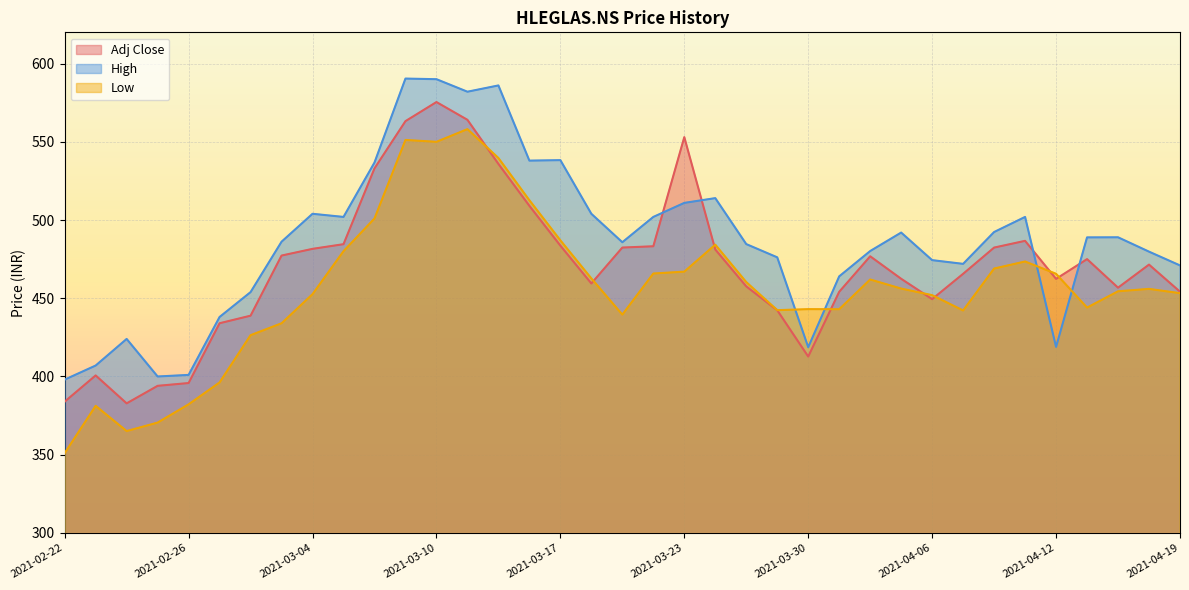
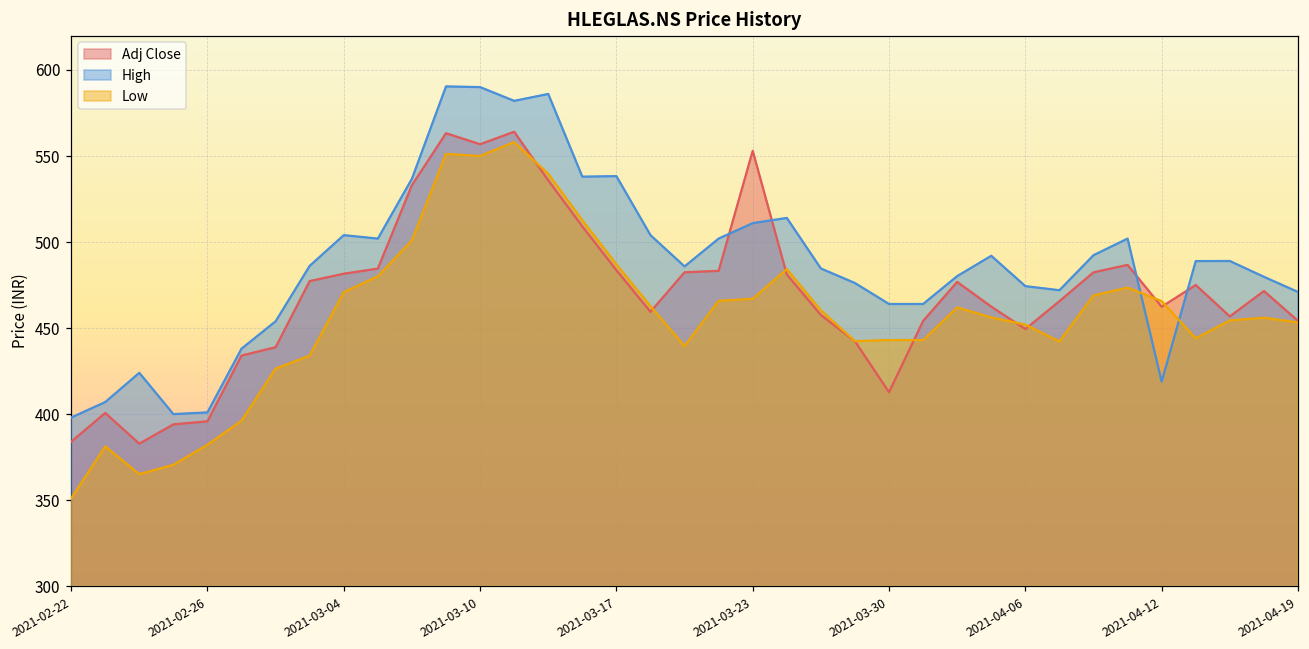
  {
    "Adj Close": {
      "2021-02-22": 384,
      "2021-02-26": 396,
      "2021-03-04": 482,
-     "2021-03-10": 575,
+     "2021-03-10": 557,
      "2021-03-17": 484,
      "2021-03-23": 553,
      "2021-03-30": 413,
      "2021-04-06": 449,
      "2021-04-12": 462
    },
    "High": {
      "2021-02-22": 398,
      "2021-02-26": 401,
      "2021-03-04": 504,
      "2021-03-10": 590,
      "2021-03-17": 538,
      "2021-03-23": 511,
-     "2021-03-30": 419,
+     "2021-03-30": 464,
      "2021-04-06": 474,
      "2021-04-12": 419,
      "2021-04-19": 471
    },
    "Low": {
      "2021-02-22": 351,
      "2021-02-26": 382,
-     "2021-03-04": 453,
+     "2021-03-04": 471,
      "2021-03-10": 550,
      "2021-03-17": 487,
      "2021-03-23": 467,
      "2021-03-30": 443,
      "2021-04-06": 452,
      "2021-04-12": 466
    }
  }
